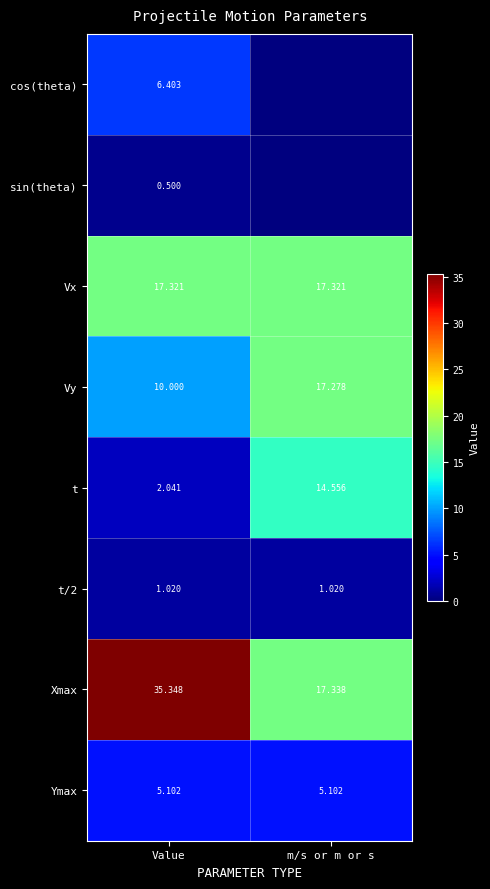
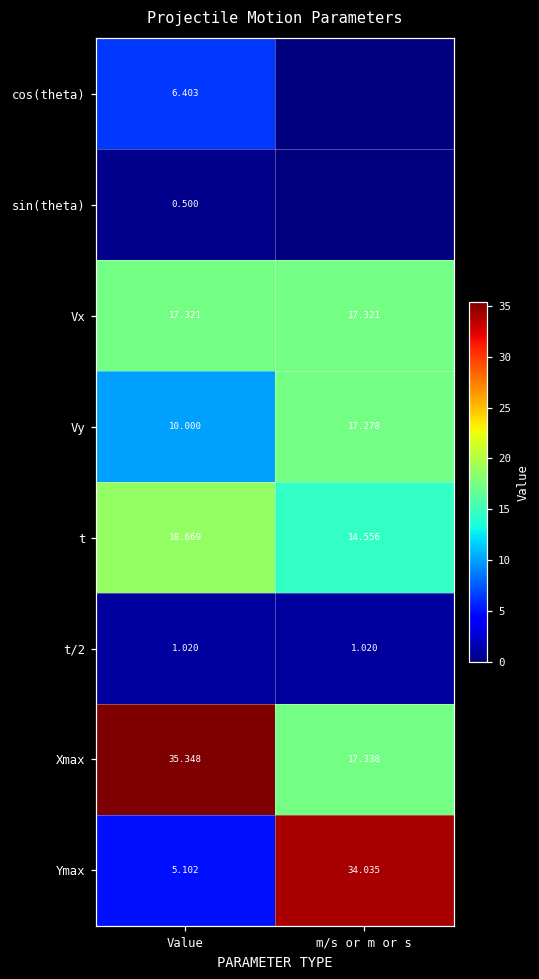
  {
    "cos(theta)": {
      "Value": 6.403
    },
    "sin(theta)": {
      "Value": 0.500
    },
    "Vx": {
      "Value": 17.321,
      "m/s or m or s": 17.321
    },
    "Vy": {
      "Value": 10.000,
      "m/s or m or s": 17.278
    },
    "t": {
-     "Value": 2.041,
+     "Value": 18.669,
      "m/s or m or s": 14.556
    },
    "t/2": {
      "Value": 1.020,
      "m/s or m or s": 1.020
    },
    "Xmax": {
      "Value": 35.348,
      "m/s or m or s": 17.338
    },
    "Ymax": {
      "Value": 5.102,
-     "m/s or m or s": 5.102
+     "m/s or m or s": 34.035
    }
  }
